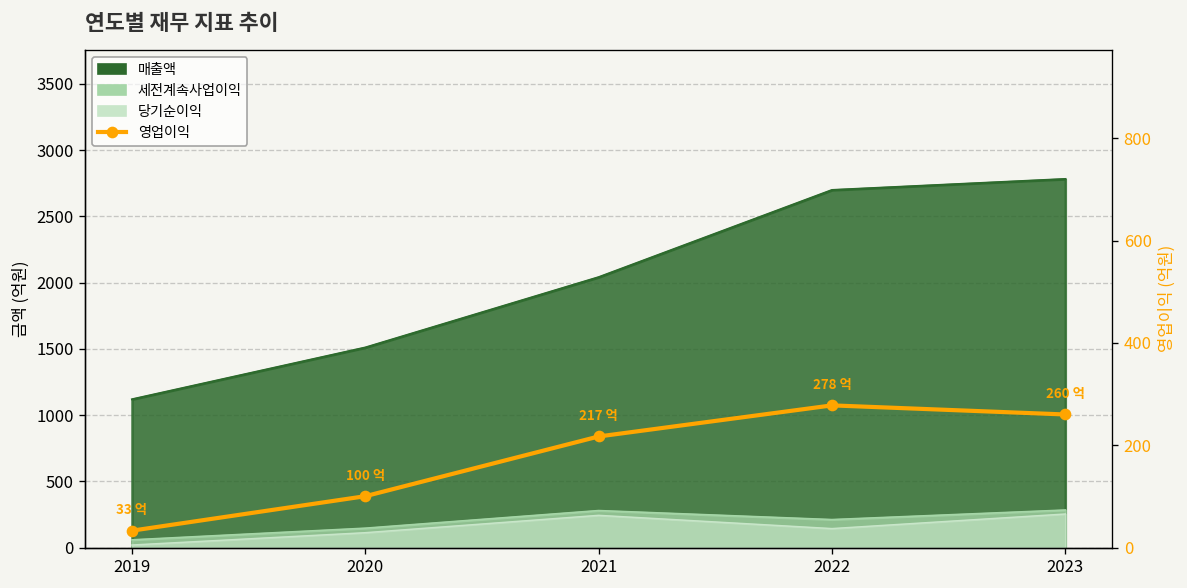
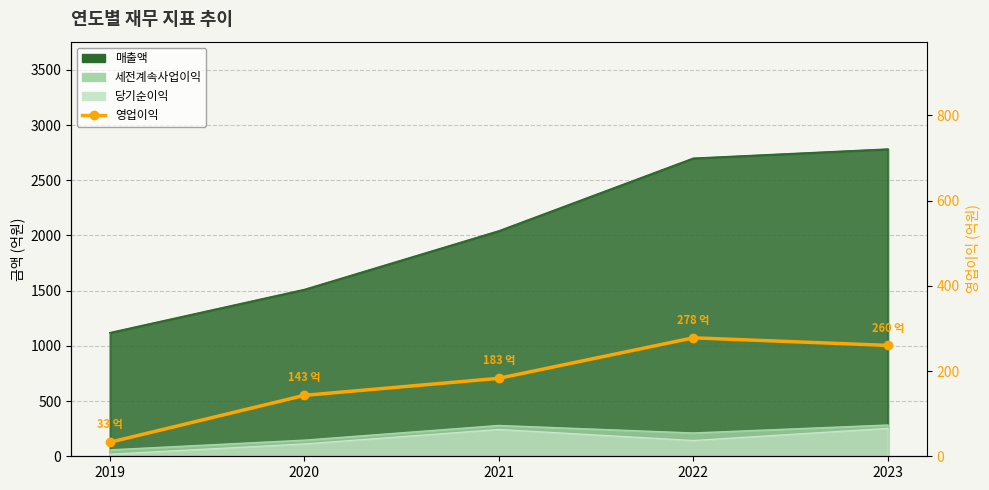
  {
    "영업이익": {
      "2019": 33,
-     "2020": 100,
-     "2021": 217,
+     "2020": 143,
+     "2021": 183,
      "2022": 278,
      "2023": 260
    }
  }
